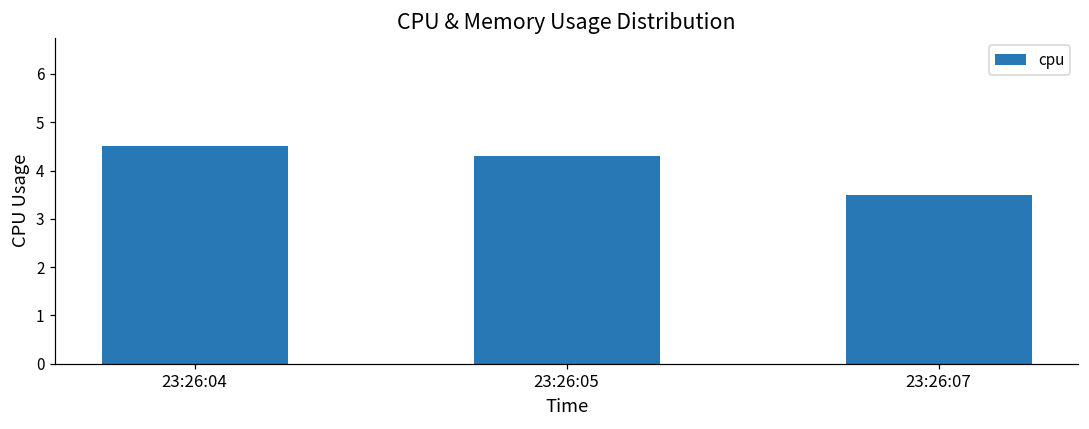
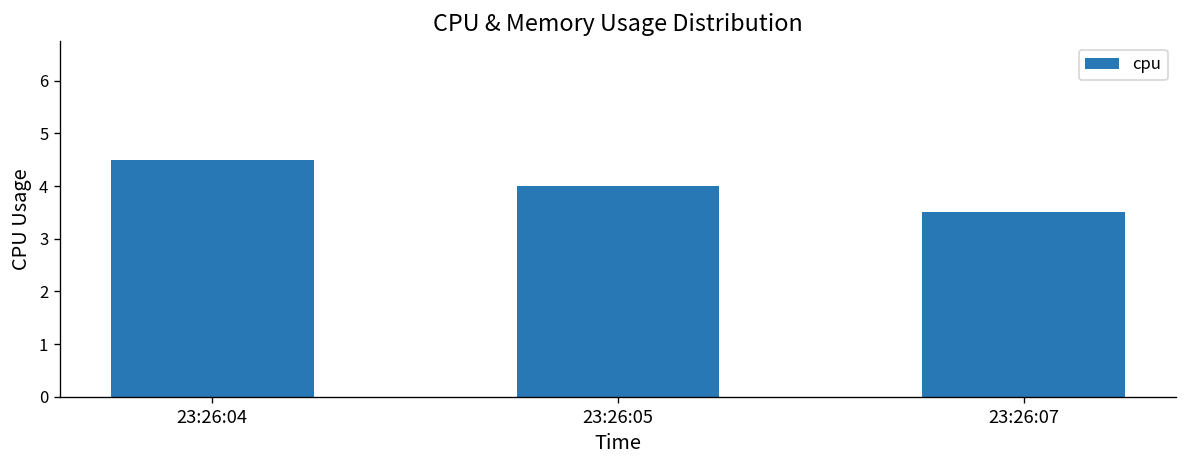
  {
    "23:26:04": 4.5,
-   "23:26:05": 4.3,
+   "23:26:05": 4.0,
    "23:26:07": 3.5
  }
